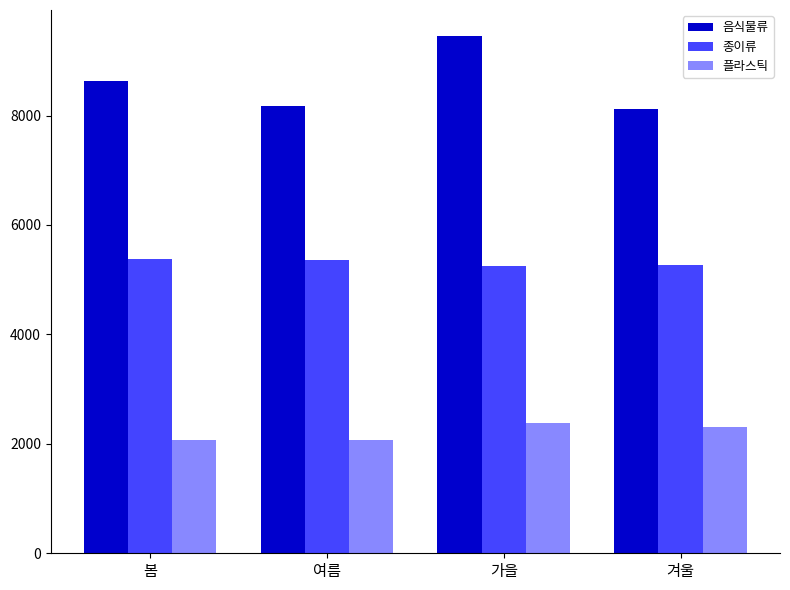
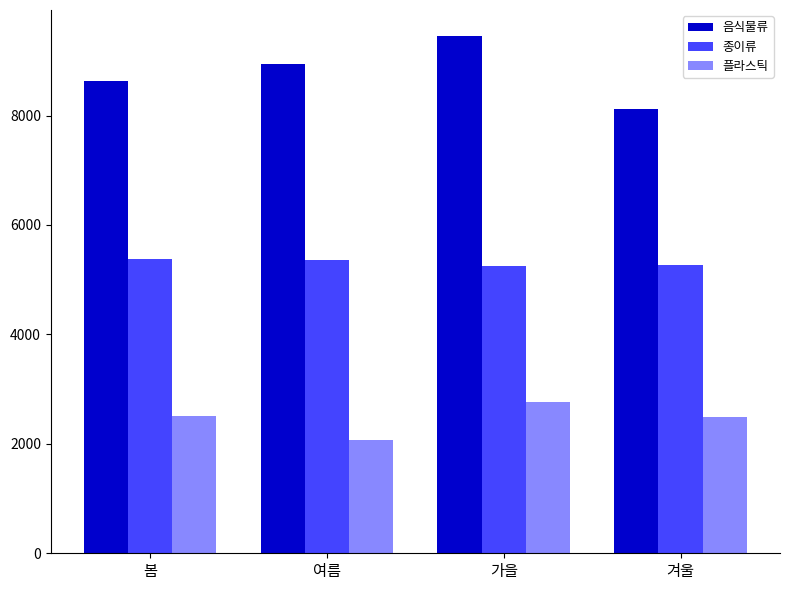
  {
    "음식물류": {
      "봄": 8600,
-     "여름": 8200,
+     "여름": 8900,
      "가을": 9500,
      "겨울": 8100
    },
    "종이류": {
      "봄": 5400,
      "여름": 5400,
      "가을": 5200,
      "겨울": 5300
    },
    "플라스틱": {
-     "봄": 2100,
+     "봄": 2500,
      "여름": 2100,
-     "가을": 2400,
-     "겨울": 2300
+     "가을": 2800,
+     "겨울": 2500
    }
  }
